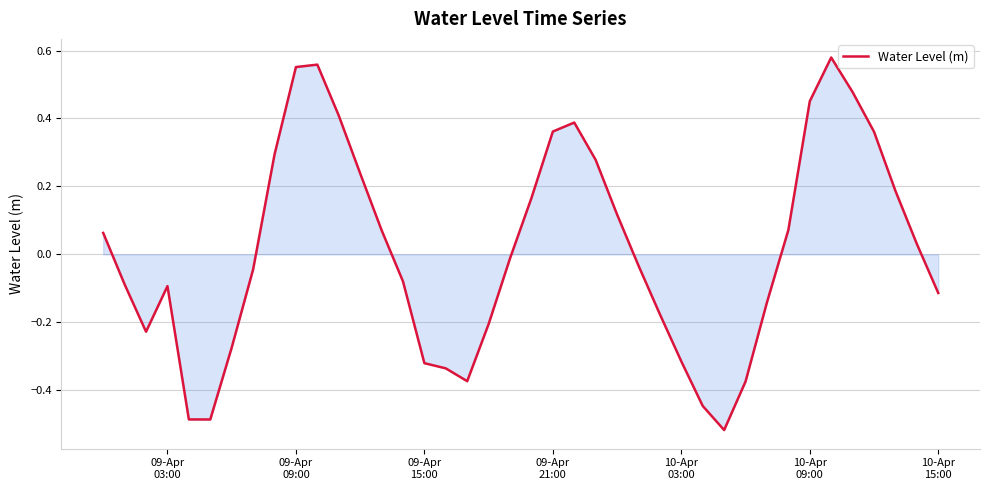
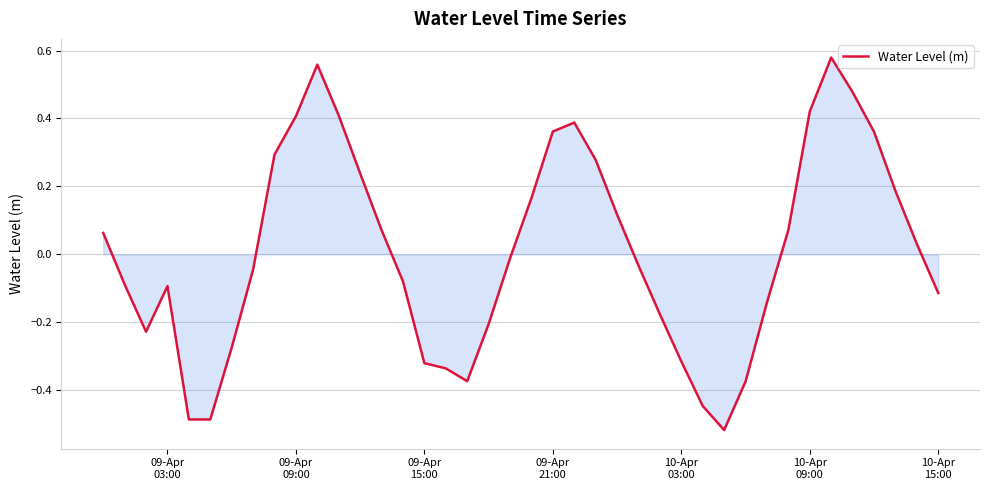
  {
    "Water Level (m)": {
      "09-Apr 03:00": -0.09,
-     "09-Apr 09:00": 0.55,
+     "09-Apr 09:00": 0.41,
      "09-Apr 15:00": -0.32,
      "10-Apr 03:00": -0.32,
-     "10-Apr 09:00": 0.45,
+     "10-Apr 09:00": 0.42,
      "10-Apr 15:00": -0.11
    }
  }
